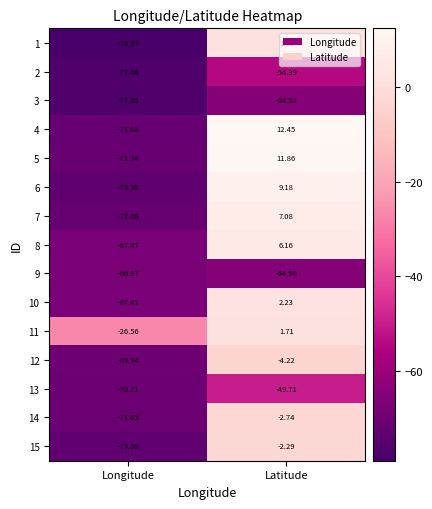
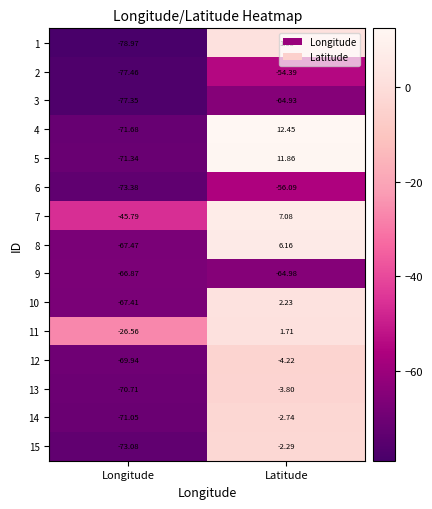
  {
    "1": {
      "Longitude": -78.97
    },
    "2": {
      "Longitude": -77.46,
      "Latitude": -54.39
    },
    "3": {
      "Longitude": -77.35,
      "Latitude": -64.93
    },
    "4": {
      "Longitude": -71.68,
      "Latitude": 12.45
    },
    "5": {
      "Longitude": -71.34,
      "Latitude": 11.86
    },
    "6": {
      "Longitude": -73.38,
-     "Latitude": 9.18
+     "Latitude": -56.09
    },
    "7": {
-     "Longitude": -72.08,
+     "Longitude": -45.79,
      "Latitude": 7.08
    },
    "8": {
      "Longitude": -67.47,
      "Latitude": 6.16
    },
    "9": {
      "Longitude": -66.87,
      "Latitude": -64.98
    },
    "10": {
      "Longitude": -67.41,
      "Latitude": 2.23
    },
    "11": {
      "Longitude": -26.56,
      "Latitude": 1.71
    },
    "12": {
      "Longitude": -69.94,
      "Latitude": -4.22
    },
    "13": {
      "Longitude": -70.71,
-     "Latitude": -49.71
+     "Latitude": -3.80
    },
    "14": {
      "Longitude": -71.05,
      "Latitude": -2.74
    },
    "15": {
      "Longitude": -73.08,
      "Latitude": -2.29
    }
  }
